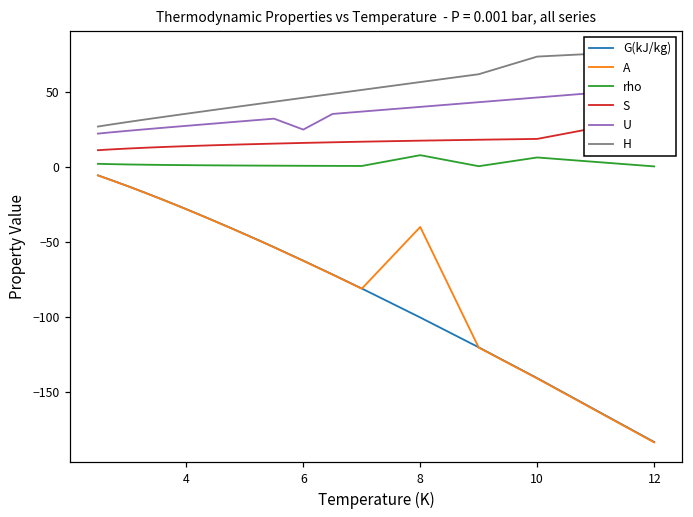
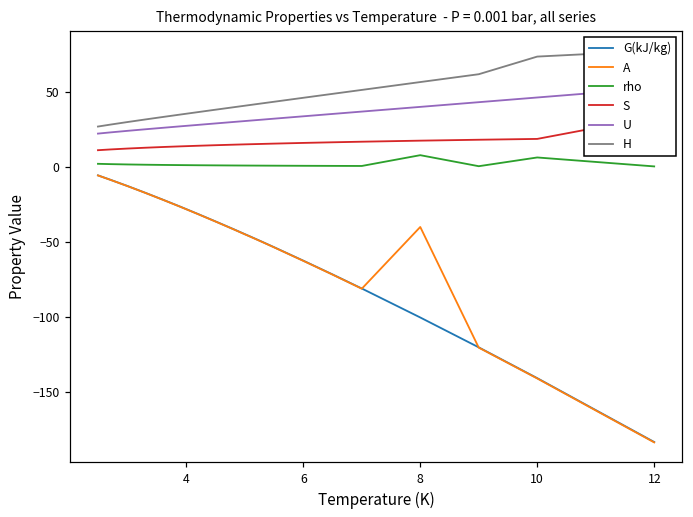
  {
    "G(kJ/kg)": {
      "8": -100
    },
    "A": {
      "8": -40
    },
    "rho": {
      "6": 1,
      "8": 8,
      "10": 6,
      "12": 0
    },
    "S": {
      "6": 16,
      "8": 18,
      "10": 19
    },
    "U": {
-     "6": 25,
+     "6": 34,
      "8": 40,
      "10": 46
    },
    "H": {
      "6": 46,
      "8": 57,
      "10": 74
    }
  }
